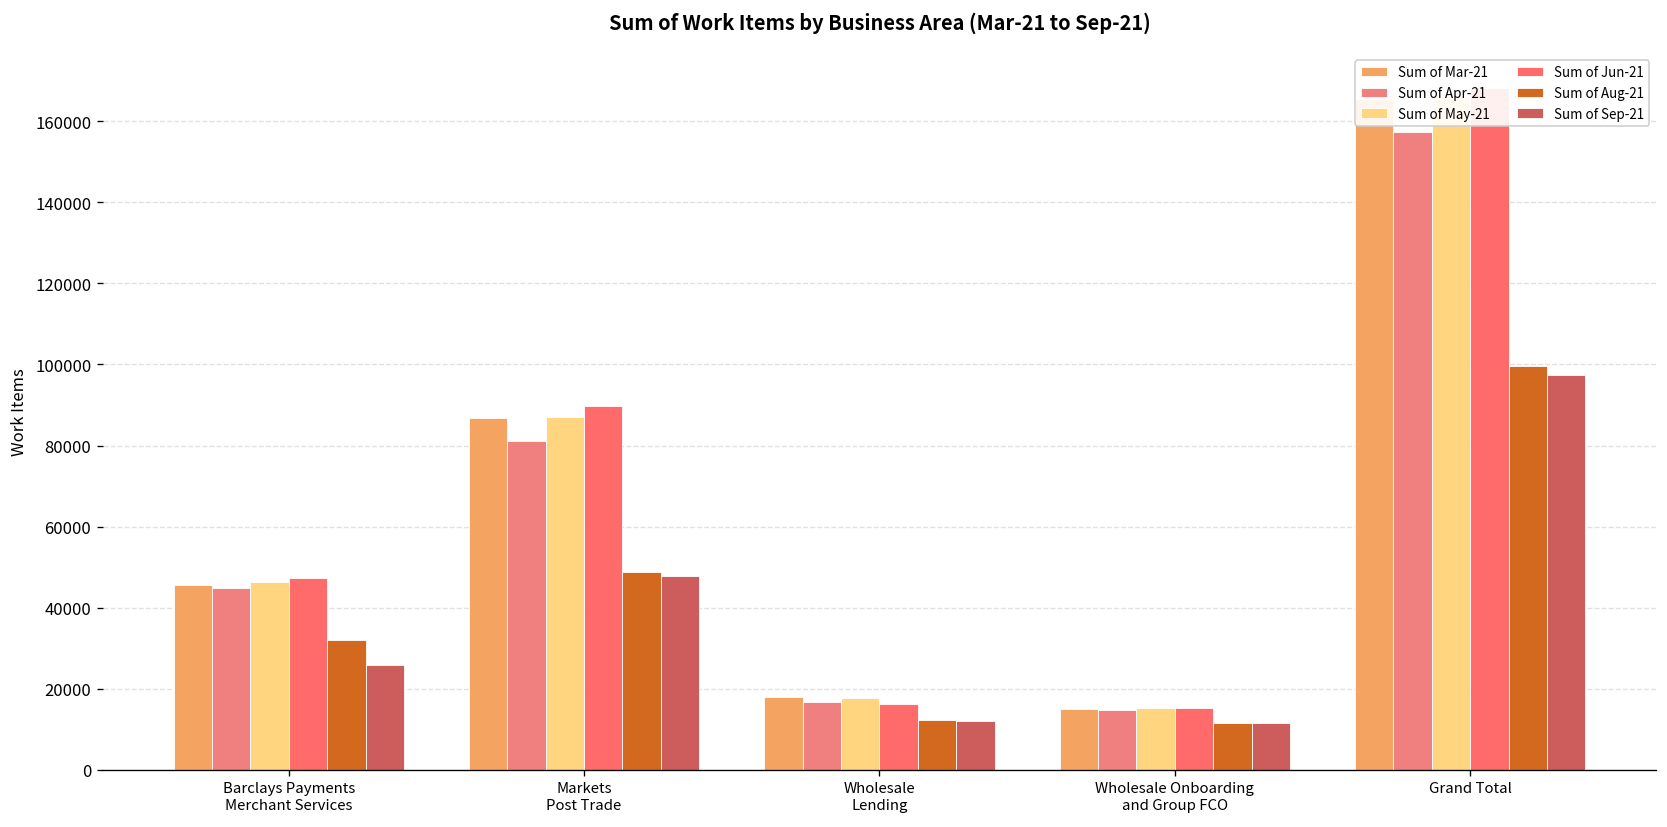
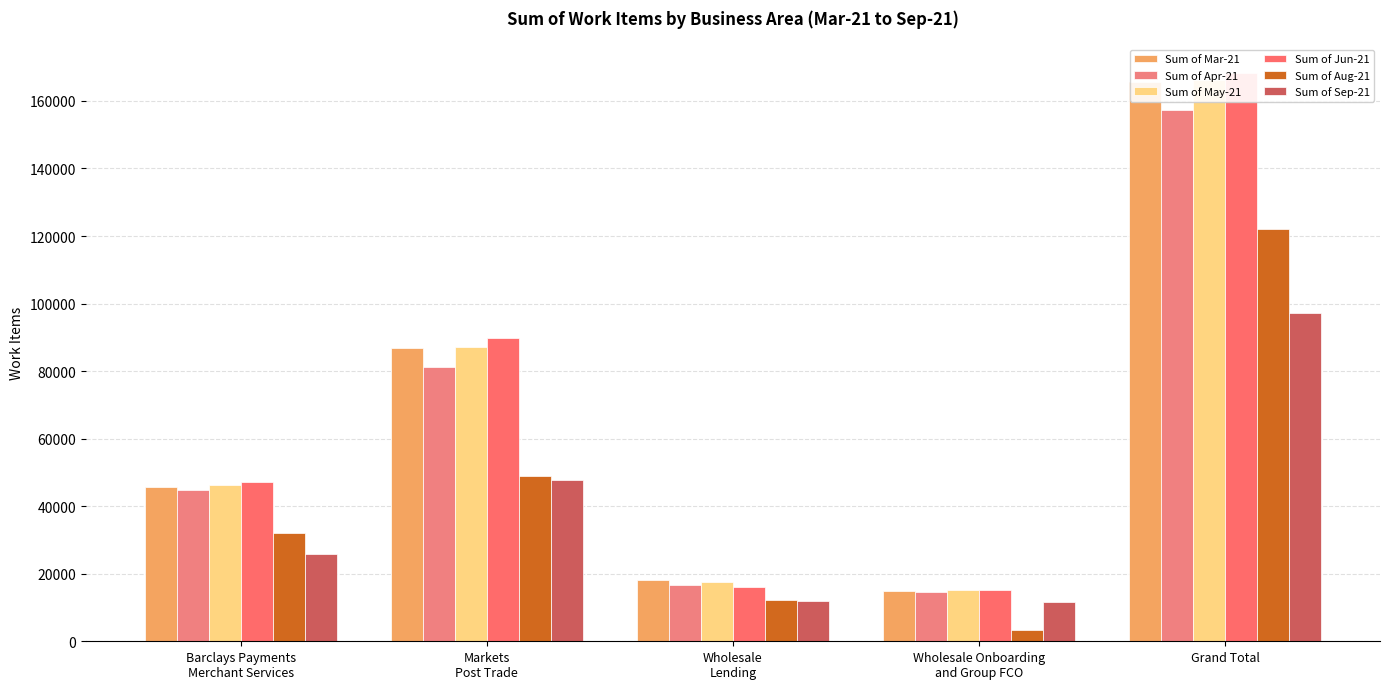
  {
    "Sum of Aug-21": {
      "Barclays Payments Merchant Services": 32000,
      "Markets Post Trade": 49000,
      "Wholesale Lending": 12000,
-     "Wholesale Onboarding and Group FCO": 12000,
-     "Grand Total": 100000
+     "Wholesale Onboarding and Group FCO": 3000,
+     "Grand Total": 122000
    }
  }
